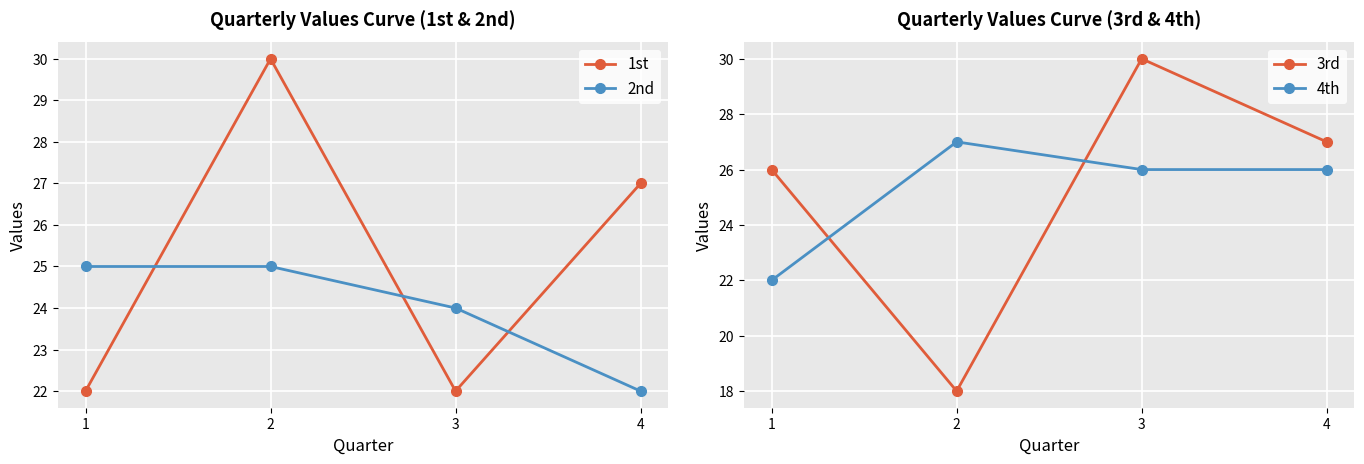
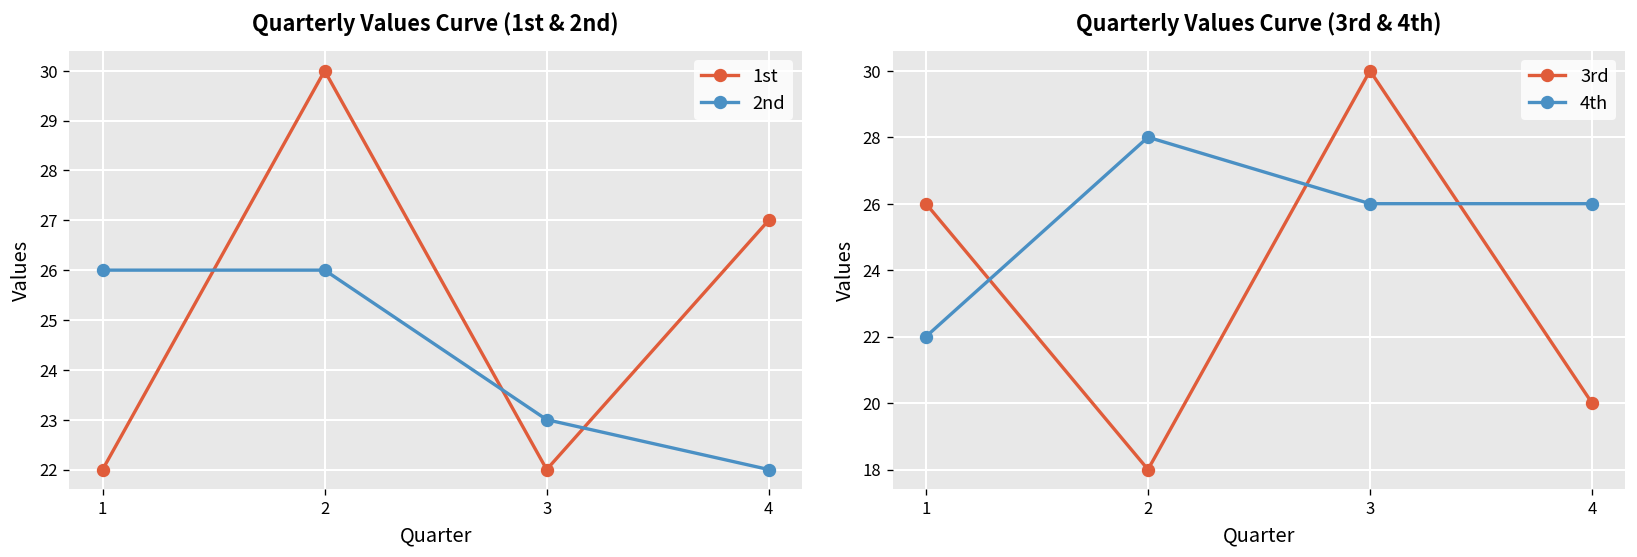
  {
    "Quarterly Values Curve (1st & 2nd)": {
      "1st": {
        "1": 22,
        "2": 30,
        "3": 22,
        "4": 27
      },
      "2nd": {
-       "1": 25,
-       "2": 25,
-       "3": 24,
+       "1": 26,
+       "2": 26,
+       "3": 23,
        "4": 22
      }
    },
    "Quarterly Values Curve (3rd & 4th)": {
      "3rd": {
        "1": 26,
        "2": 18,
        "3": 30,
-       "4": 27
+       "4": 20
      },
      "4th": {
        "1": 22,
-       "2": 27,
+       "2": 28,
        "3": 26,
        "4": 26
      }
    }
  }
